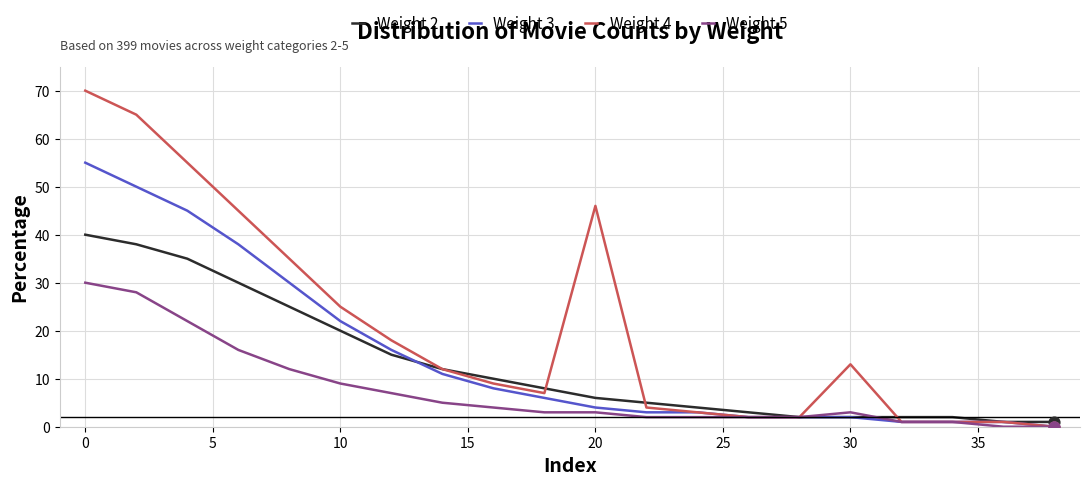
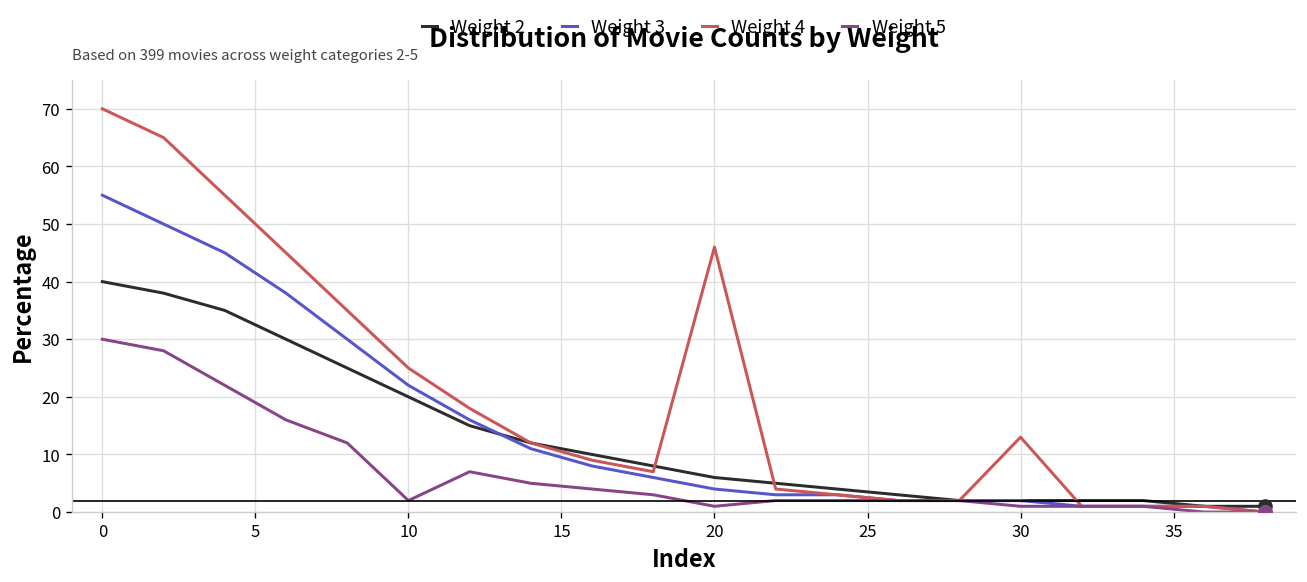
  {
    "Weight 4": {
      "0": 70,
      "10": 25,
      "20": 46,
      "30": 13
    },
    "Weight 5": {
      "0": 30,
-     "10": 9,
-     "20": 3,
-     "30": 3
+     "10": 2,
+     "20": 1,
+     "30": 1
    }
  }
